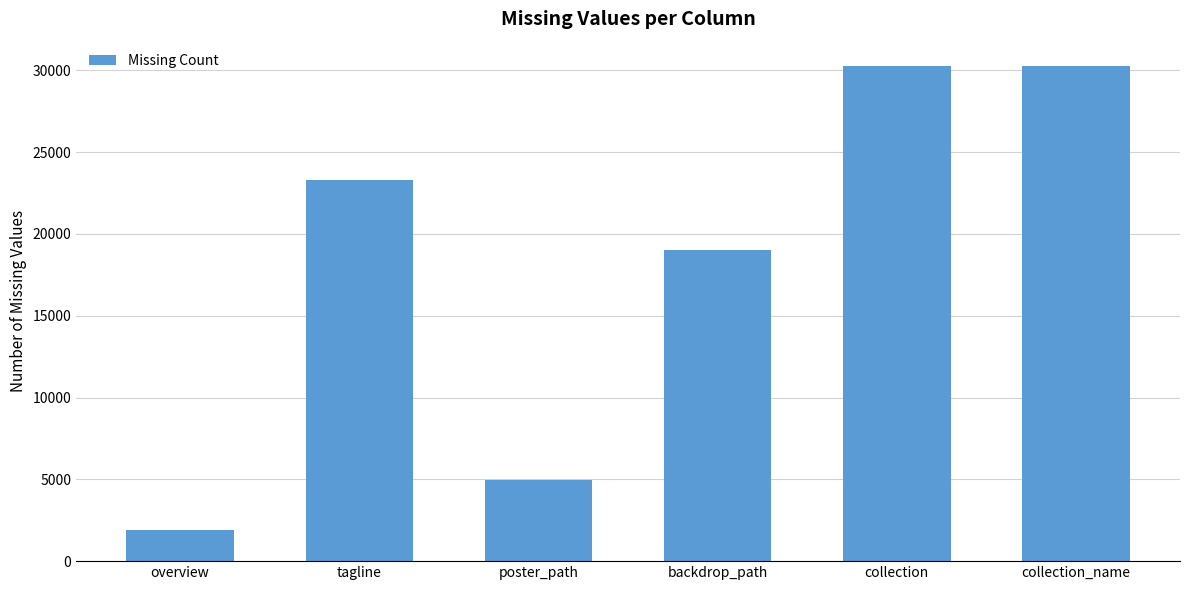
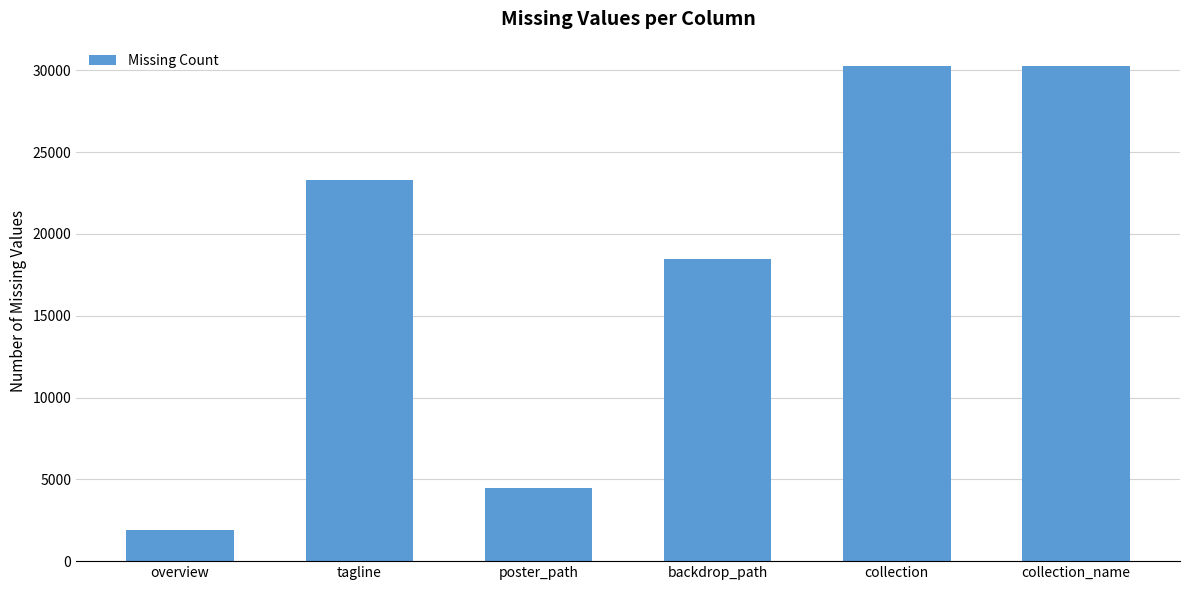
  {
    "overview": 1900,
    "tagline": 23300,
-   "poster_path": 5000,
-   "backdrop_path": 19000,
+   "poster_path": 4500,
+   "backdrop_path": 18500,
    "collection": 30200,
    "collection_name": 30200
  }
